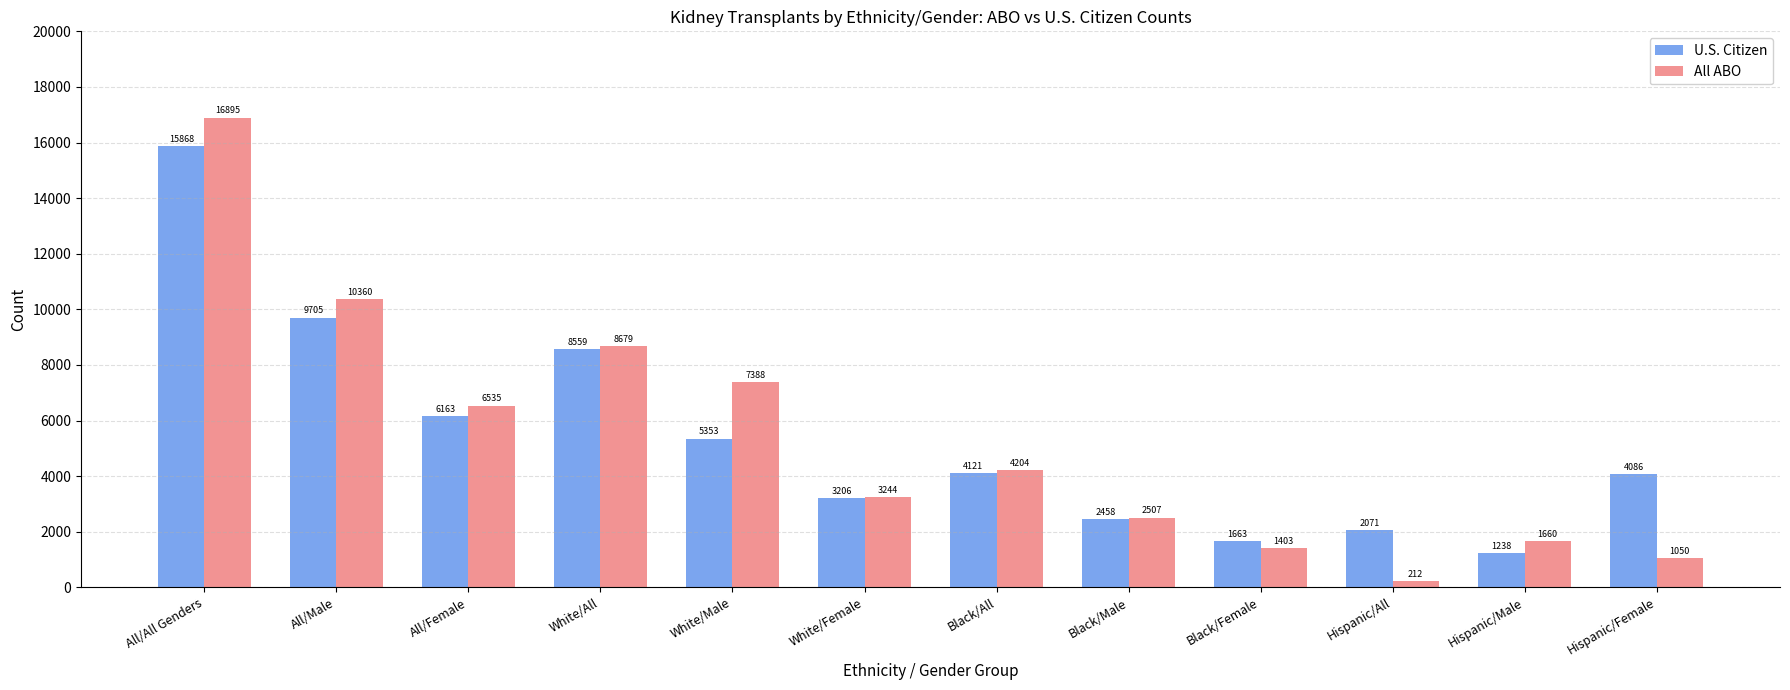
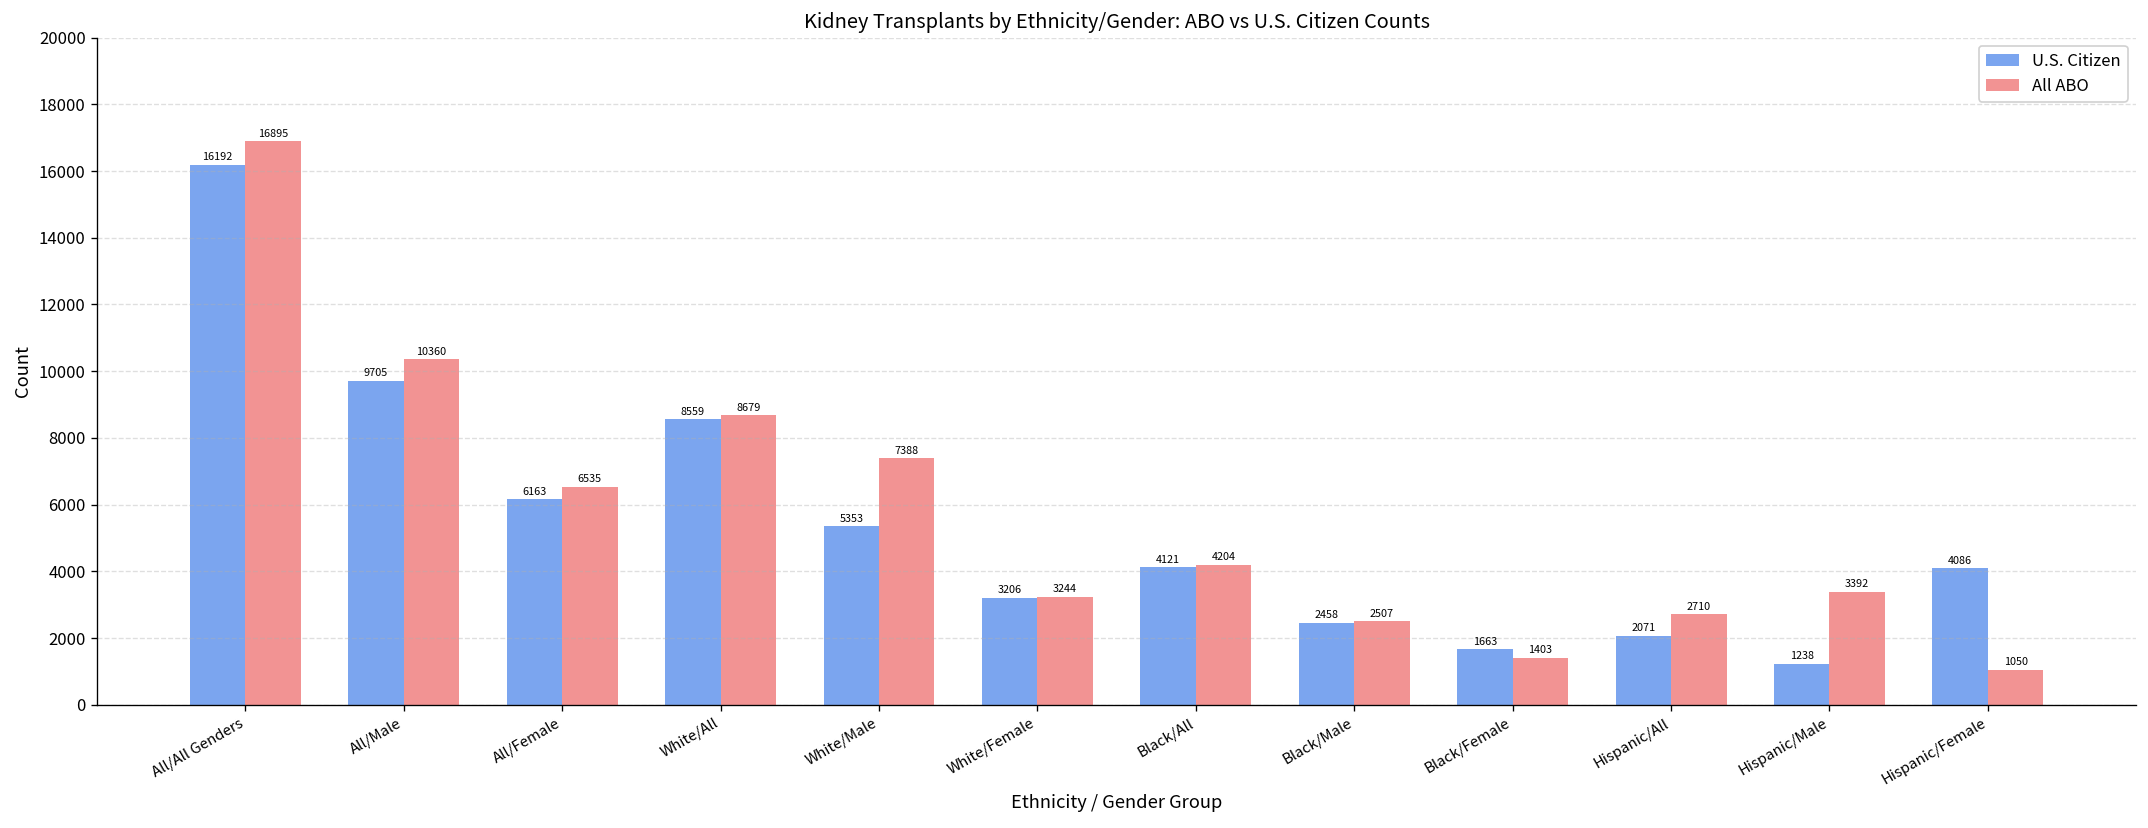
  {
    "U.S. Citizen": {
-     "All/All Genders": 15868,
+     "All/All Genders": 16192,
      "All/Male": 9705,
      "All/Female": 6163,
      "White/All": 8559,
      "White/Male": 5353,
      "White/Female": 3206,
      "Black/All": 4121,
      "Black/Male": 2458,
      "Black/Female": 1663,
      "Hispanic/All": 2071,
      "Hispanic/Male": 1238,
      "Hispanic/Female": 4086
    },
    "All ABO": {
      "All/All Genders": 16895,
      "All/Male": 10360,
      "All/Female": 6535,
      "White/All": 8679,
      "White/Male": 7388,
      "White/Female": 3244,
      "Black/All": 4204,
      "Black/Male": 2507,
      "Black/Female": 1403,
-     "Hispanic/All": 212,
-     "Hispanic/Male": 1660,
+     "Hispanic/All": 2710,
+     "Hispanic/Male": 3392,
      "Hispanic/Female": 1050
    }
  }
